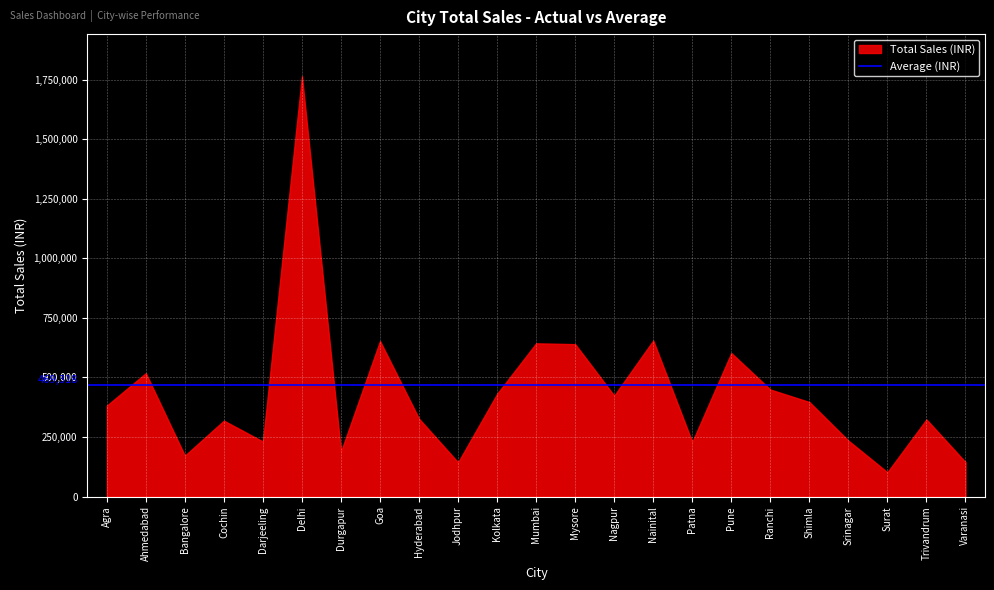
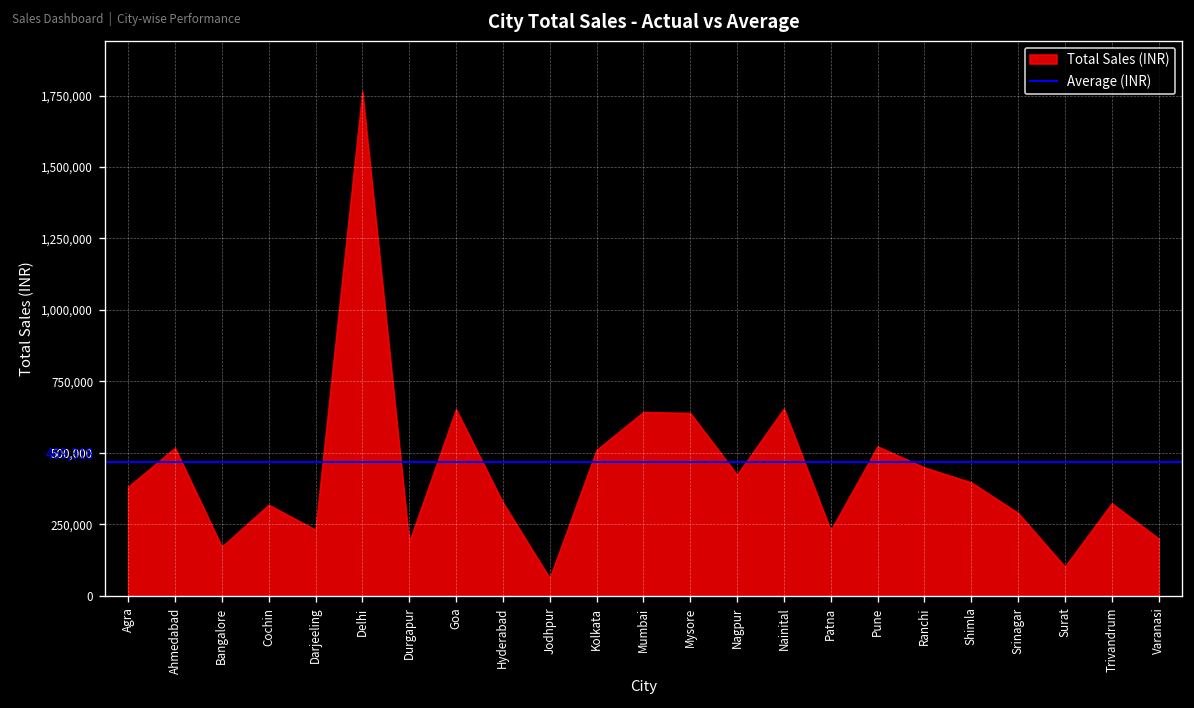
  {
    "Agra": "380,000",
    "Ahmedabad": "520,000",
    "Bangalore": "170,000",
    "Cochin": "320,000",
    "Darjeeling": "230,000",
    "Delhi": "1,760,000",
    "Durgapur": "190,000",
    "Goa": "650,000",
    "Hyderabad": "330,000",
-   "Jodhpur": "140,000",
-   "Kolkata": "430,000",
+   "Jodhpur": "60,000",
+   "Kolkata": "510,000",
    "Mumbai": "640,000",
    "Mysore": "640,000",
    "Nagpur": "420,000",
    "Nainital": "660,000",
    "Patna": "230,000",
-   "Pune": "600,000",
+   "Pune": "520,000",
    "Ranchi": "450,000",
    "Shimla": "400,000",
-   "Srinagar": "230,000",
+   "Srinagar": "290,000",
    "Surat": "100,000",
    "Trivandrum": "320,000",
-   "Varanasi": "140,000"
+   "Varanasi": "200,000"
  }
